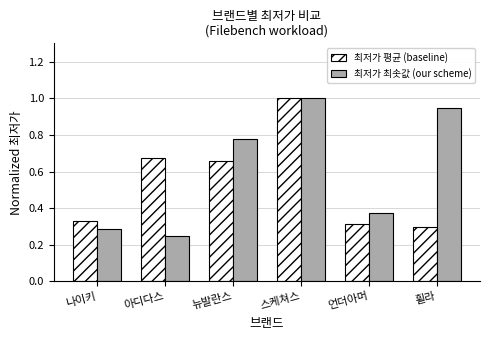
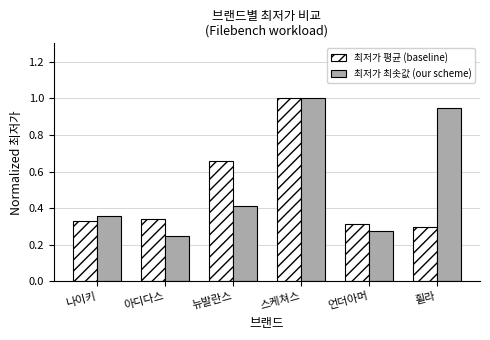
  {
    "최저가 평균 (baseline)": {
      "나이키": 0.33,
-     "아디다스": 0.67,
+     "아디다스": 0.34,
      "뉴발란스": 0.66,
      "스케쳐스": 1.00,
      "언더아머": 0.31,
      "휠라": 0.30
    },
    "최저가 최솟값 (our scheme)": {
-     "나이키": 0.29,
+     "나이키": 0.36,
      "아디다스": 0.25,
-     "뉴발란스": 0.78,
+     "뉴발란스": 0.41,
      "스케쳐스": 1.00,
-     "언더아머": 0.37,
+     "언더아머": 0.27,
      "휠라": 0.94
    }
  }
